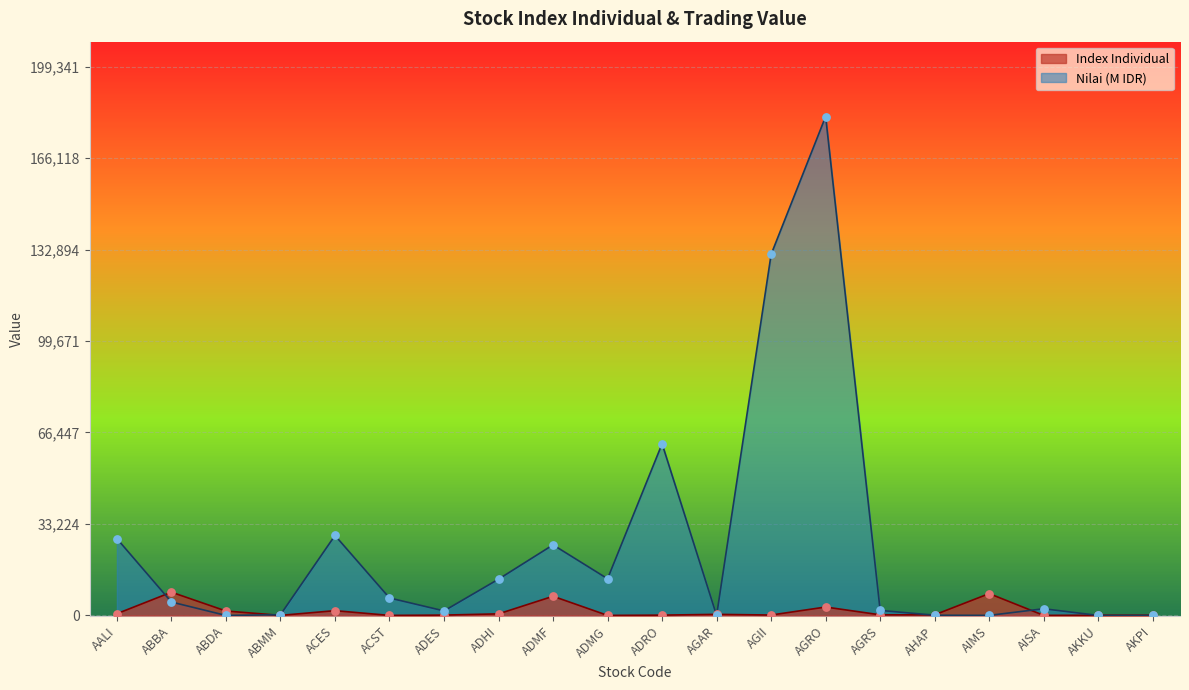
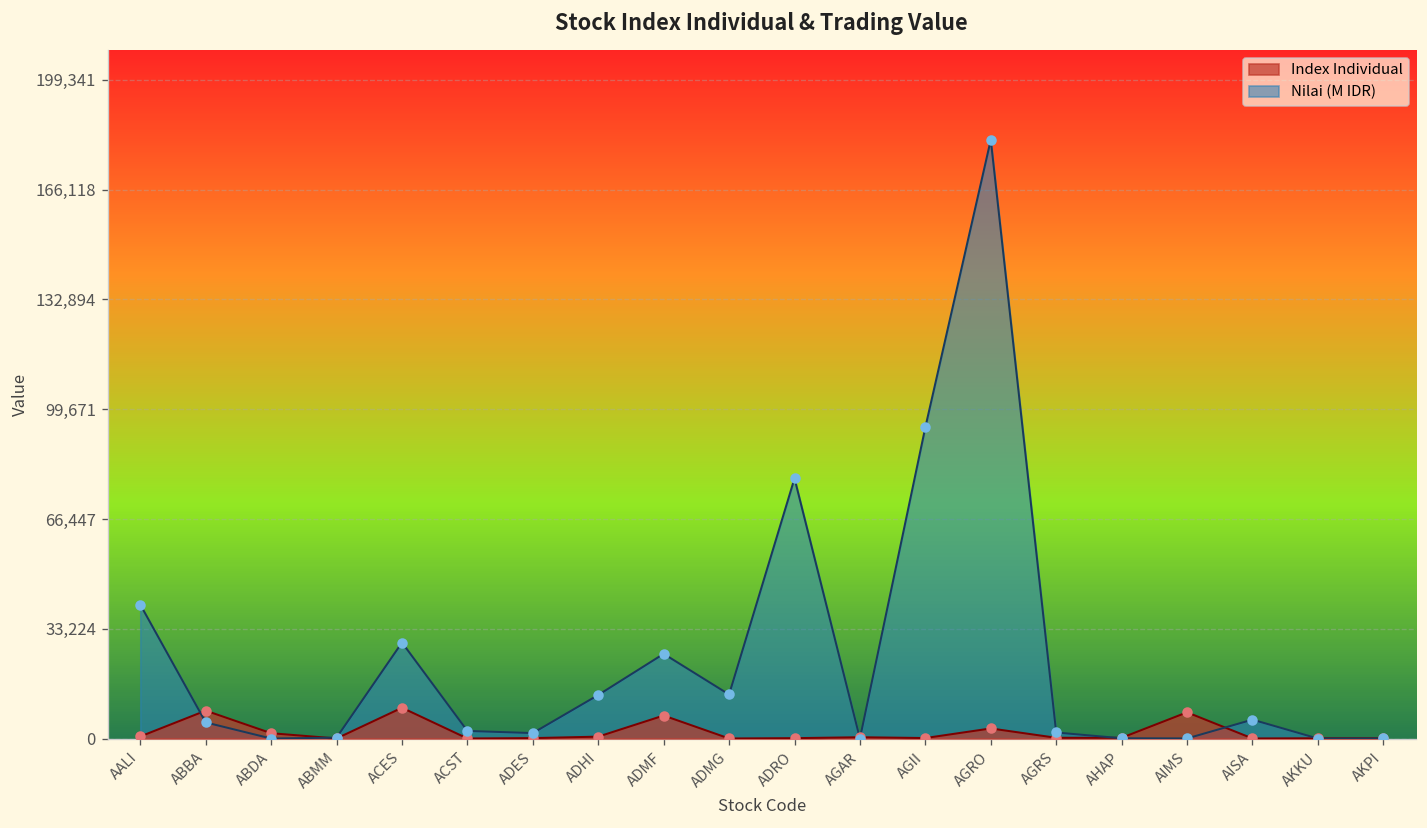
  {
    "Index Individual": {
      "AALI": "1,000",
      "ABBA": "8,000",
      "ABDA": "2,000",
-     "ACES": "2,000",
+     "ACES": "9,000",
      "ACST": "0",
      "ADES": "0",
      "ADHI": "1,000",
      "ADMF": "7,000",
      "ADMG": "0",
      "ADRO": "0",
      "AGII": "0",
      "AGRO": "3,000",
      "AGRS": "0",
      "AIMS": "8,000",
      "AISA": "0"
    },
    "Nilai (M IDR)": {
-     "AALI": "28,000",
+     "AALI": "41,000",
      "ABBA": "5,000",
      "ABDA": "0",
      "ACES": "29,000",
-     "ACST": "6,000",
+     "ACST": "2,000",
      "ADES": "2,000",
      "ADHI": "13,000",
      "ADMF": "26,000",
      "ADMG": "13,000",
-     "ADRO": "62,000",
-     "AGII": "131,000",
+     "ADRO": "79,000",
+     "AGII": "94,000",
      "AGRO": "181,000",
      "AGRS": "2,000",
      "AIMS": "0",
-     "AISA": "2,000"
+     "AISA": "6,000"
    }
  }
